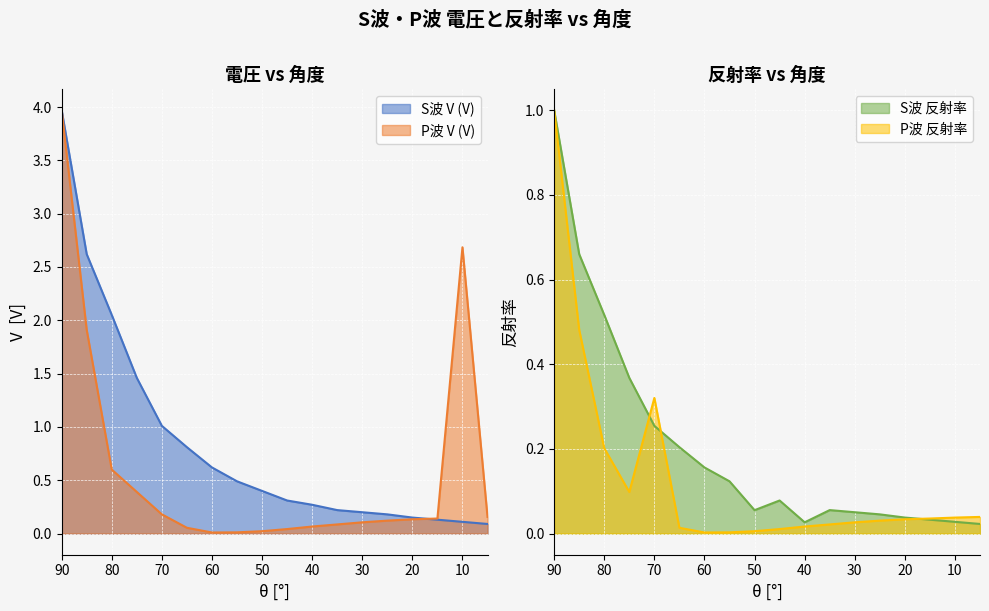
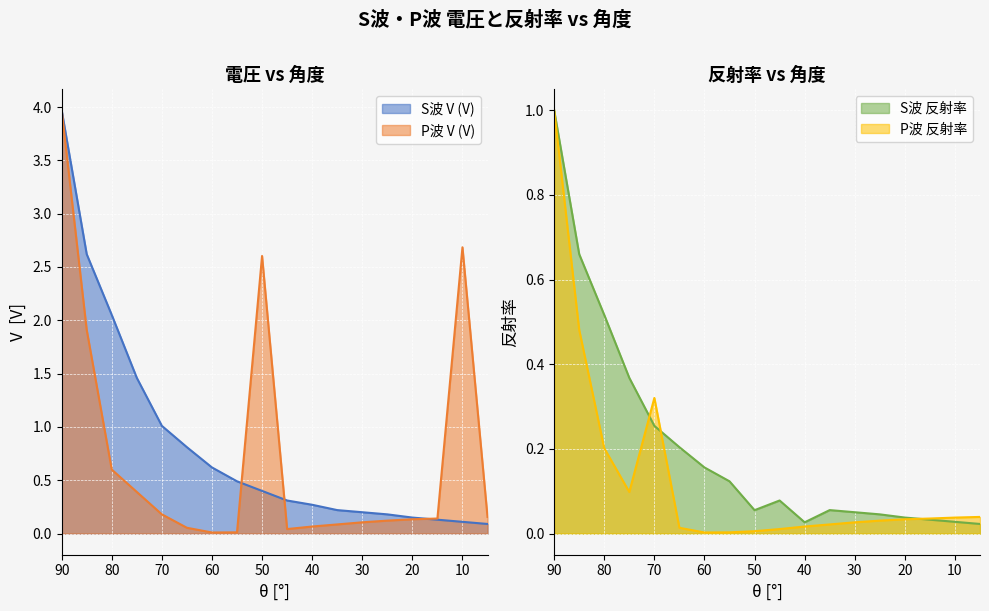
  {
    "電圧 vs 角度": {
      "S波 V (V)": {
        "80": 2.05,
        "70": 1.01,
        "60": 0.62,
        "50": 0.40,
        "40": 0.27,
        "30": 0.20,
        "10": 0.11
      },
      "P波 V (V)": {
        "80": 0.60,
        "70": 0.18,
        "60": 0.01,
-       "50": 0.02,
+       "50": 2.60,
        "40": 0.07,
        "30": 0.11,
        "10": 2.68
      }
    },
    "反射率 vs 角度": {
      "S波 反射率": {
        "80": 0.52,
        "70": 0.25,
        "60": 0.16,
        "50": 0.06,
        "40": 0.03,
        "30": 0.05,
        "10": 0.03
      },
      "P波 反射率": {
        "80": 0.20,
        "70": 0.32,
        "60": 0.00,
        "50": 0.01,
        "40": 0.02,
        "30": 0.03,
        "10": 0.04
      }
    }
  }
